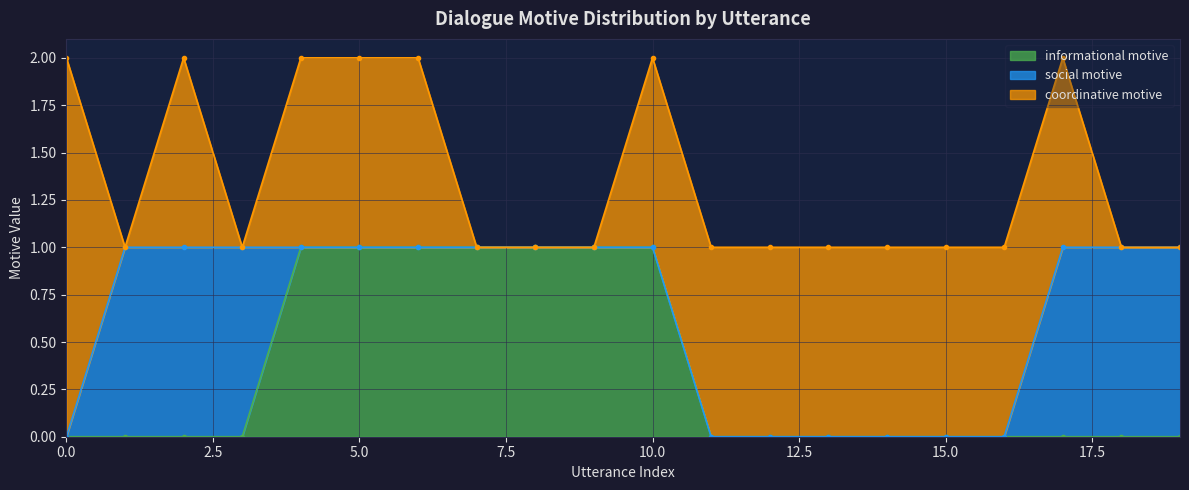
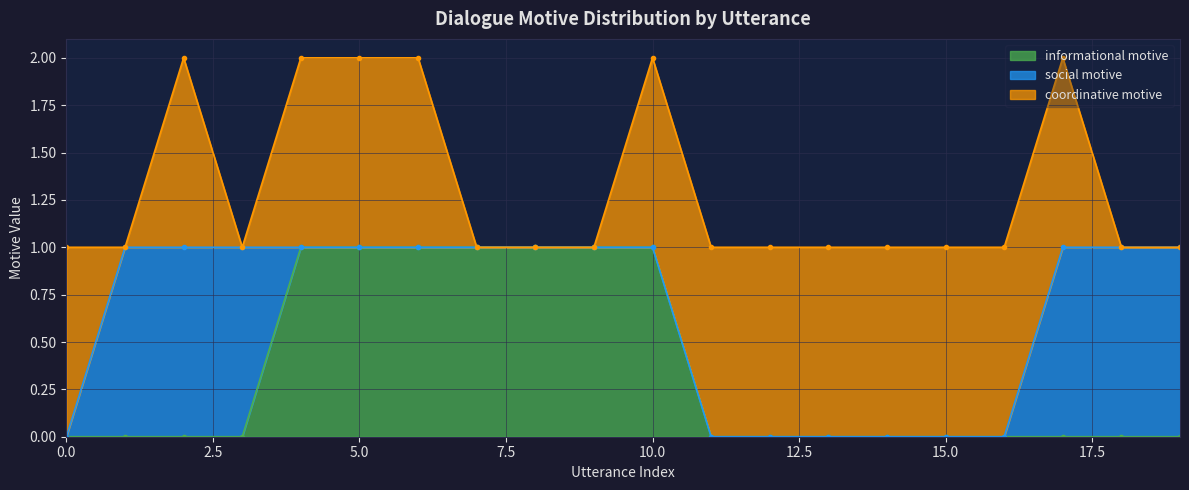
  {
    "coordinative motive": {
-     "0.0": 2,
+     "0.0": 1,
      "5.0": 2,
      "10.0": 2,
      "15.0": 1
    }
  }
